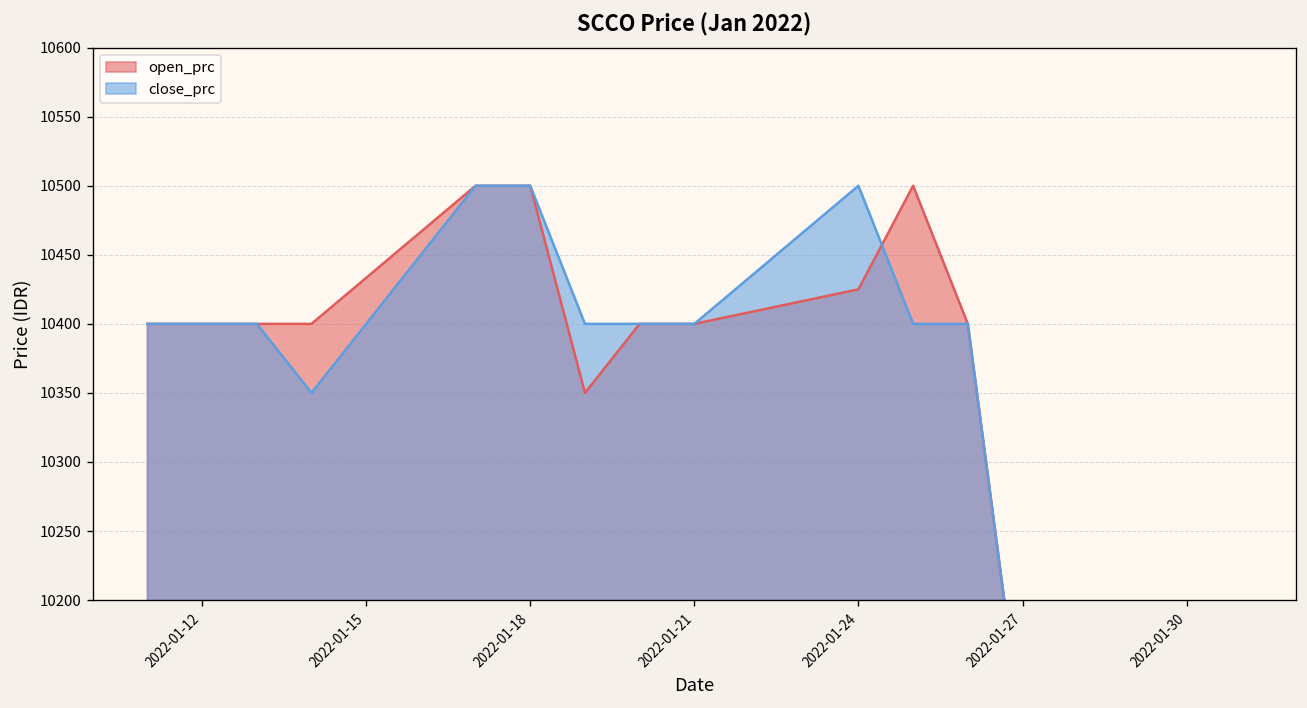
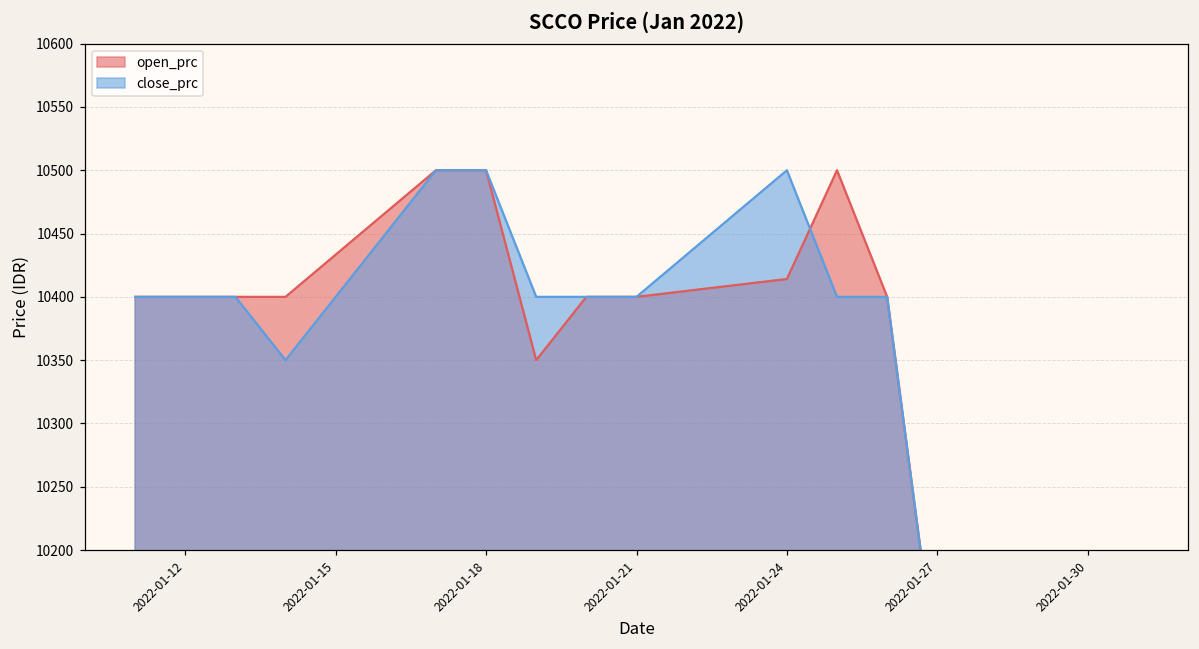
  {
    "open_prc": {
-     "2022-01-24": 10425
+     "2022-01-24": 10414
    },
    "close_prc": {
      "2022-01-24": 10500
    }
  }
